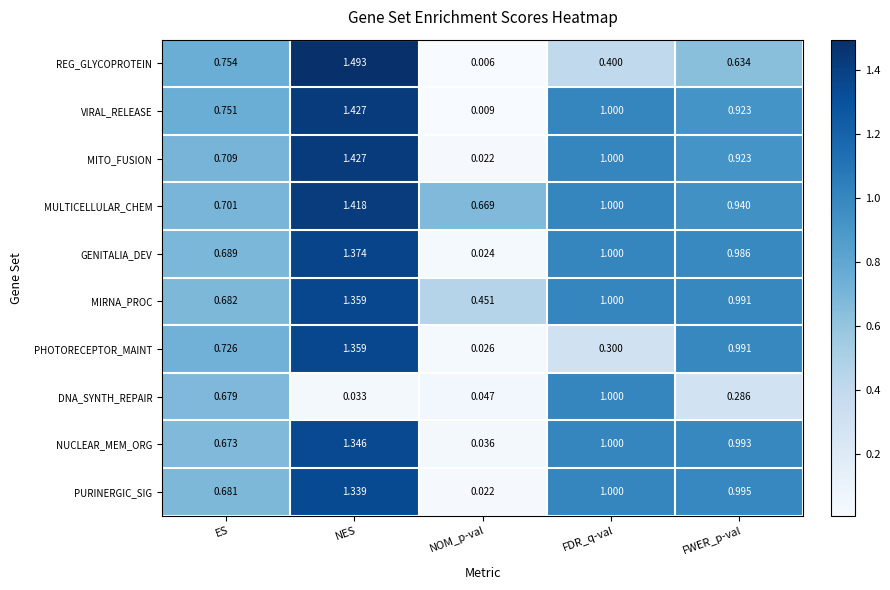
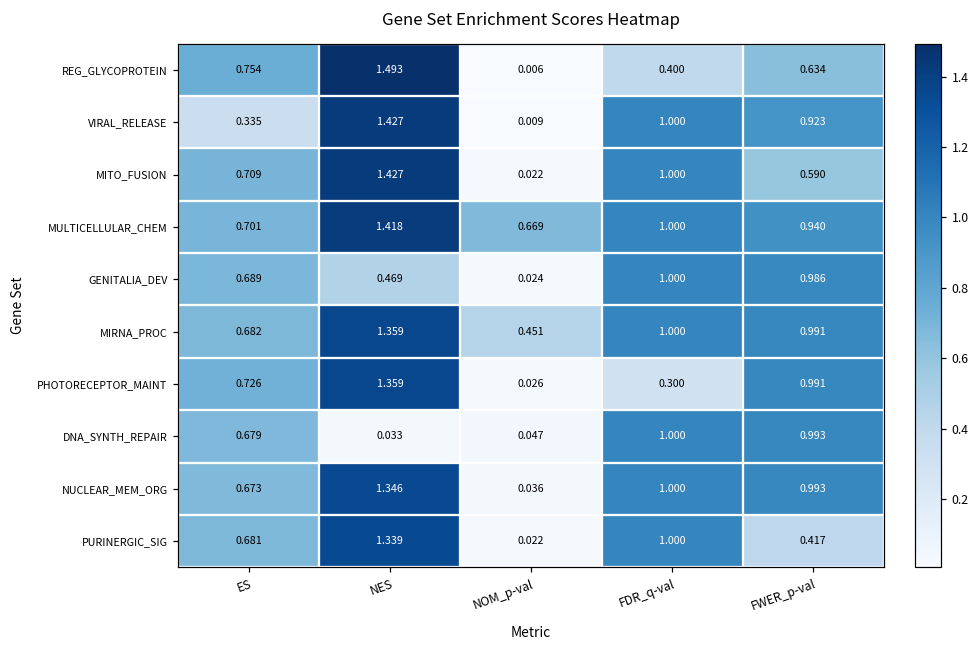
  {
    "REG_GLYCOPROTEIN": {
      "ES": 0.754,
      "NES": 1.493,
      "NOM_p-val": 0.006,
      "FDR_q-val": 0.400,
      "FWER_p-val": 0.634
    },
    "VIRAL_RELEASE": {
-     "ES": 0.751,
+     "ES": 0.335,
      "NES": 1.427,
      "NOM_p-val": 0.009,
      "FDR_q-val": 1.000,
      "FWER_p-val": 0.923
    },
    "MITO_FUSION": {
      "ES": 0.709,
      "NES": 1.427,
      "NOM_p-val": 0.022,
      "FDR_q-val": 1.000,
-     "FWER_p-val": 0.923
+     "FWER_p-val": 0.590
    },
    "MULTICELLULAR_CHEM": {
      "ES": 0.701,
      "NES": 1.418,
      "NOM_p-val": 0.669,
      "FDR_q-val": 1.000,
      "FWER_p-val": 0.940
    },
    "GENITALIA_DEV": {
      "ES": 0.689,
-     "NES": 1.374,
+     "NES": 0.469,
      "NOM_p-val": 0.024,
      "FDR_q-val": 1.000,
      "FWER_p-val": 0.986
    },
    "MIRNA_PROC": {
      "ES": 0.682,
      "NES": 1.359,
      "NOM_p-val": 0.451,
      "FDR_q-val": 1.000,
      "FWER_p-val": 0.991
    },
    "PHOTORECEPTOR_MAINT": {
      "ES": 0.726,
      "NES": 1.359,
      "NOM_p-val": 0.026,
      "FDR_q-val": 0.300,
      "FWER_p-val": 0.991
    },
    "DNA_SYNTH_REPAIR": {
      "ES": 0.679,
      "NES": 0.033,
      "NOM_p-val": 0.047,
      "FDR_q-val": 1.000,
-     "FWER_p-val": 0.286
+     "FWER_p-val": 0.993
    },
    "NUCLEAR_MEM_ORG": {
      "ES": 0.673,
      "NES": 1.346,
      "NOM_p-val": 0.036,
      "FDR_q-val": 1.000,
      "FWER_p-val": 0.993
    },
    "PURINERGIC_SIG": {
      "ES": 0.681,
      "NES": 1.339,
      "NOM_p-val": 0.022,
      "FDR_q-val": 1.000,
-     "FWER_p-val": 0.995
+     "FWER_p-val": 0.417
    }
  }
